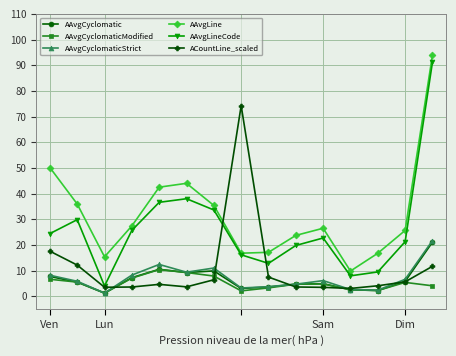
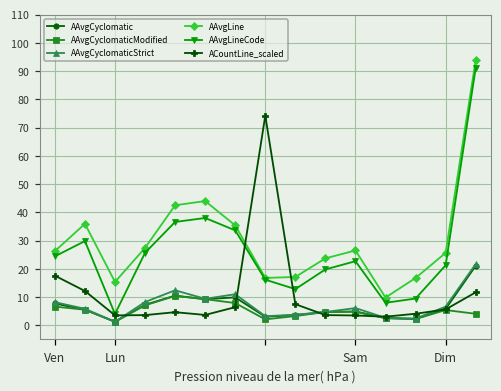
  {
    "AAvgLine": {
-     "Ven": 50,
+     "Ven": 26,
      "Lun": 15,
      "Sam": 27,
      "Dim": 26
    }
  }
